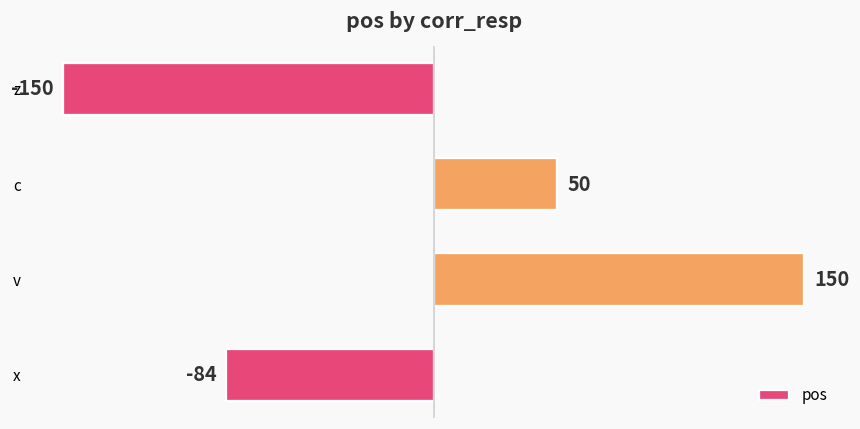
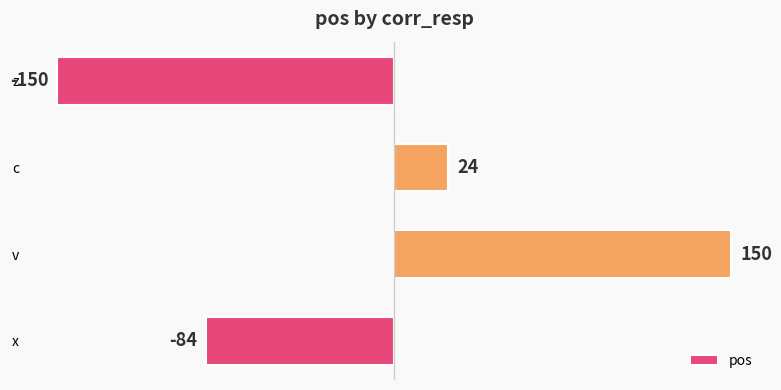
  {
    "z": -150,
-   "c": 50,
+   "c": 24,
    "v": 150,
    "x": -84
  }
